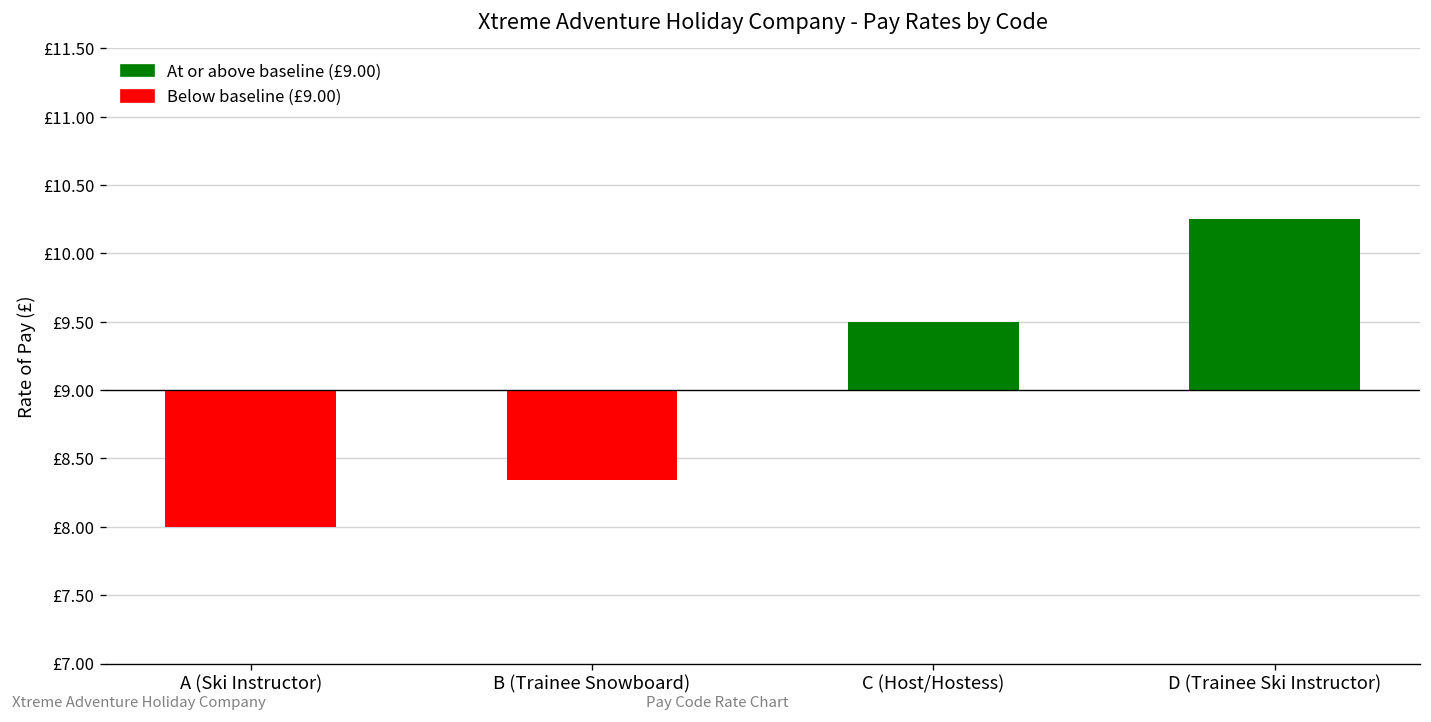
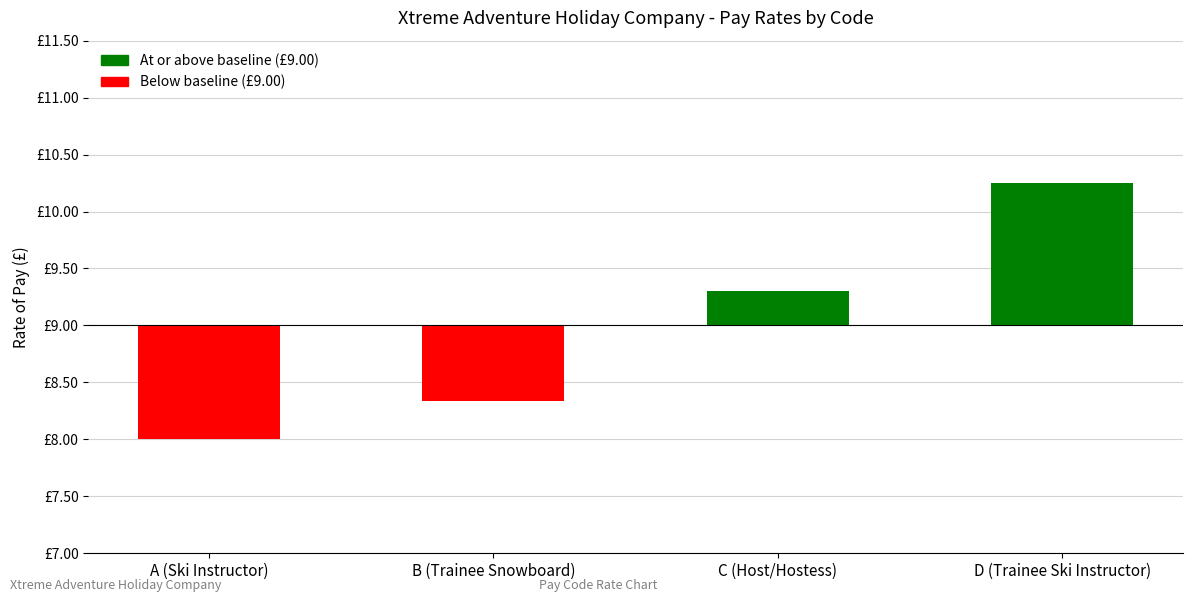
  {
    "A (Ski Instructor)": "£8.0",
    "B (Trainee Snowboard)": "£8.34",
-   "C (Host/Hostess)": "£9.5",
+   "C (Host/Hostess)": "£9.3",
    "D (Trainee Ski Instructor)": "£10.25"
  }
